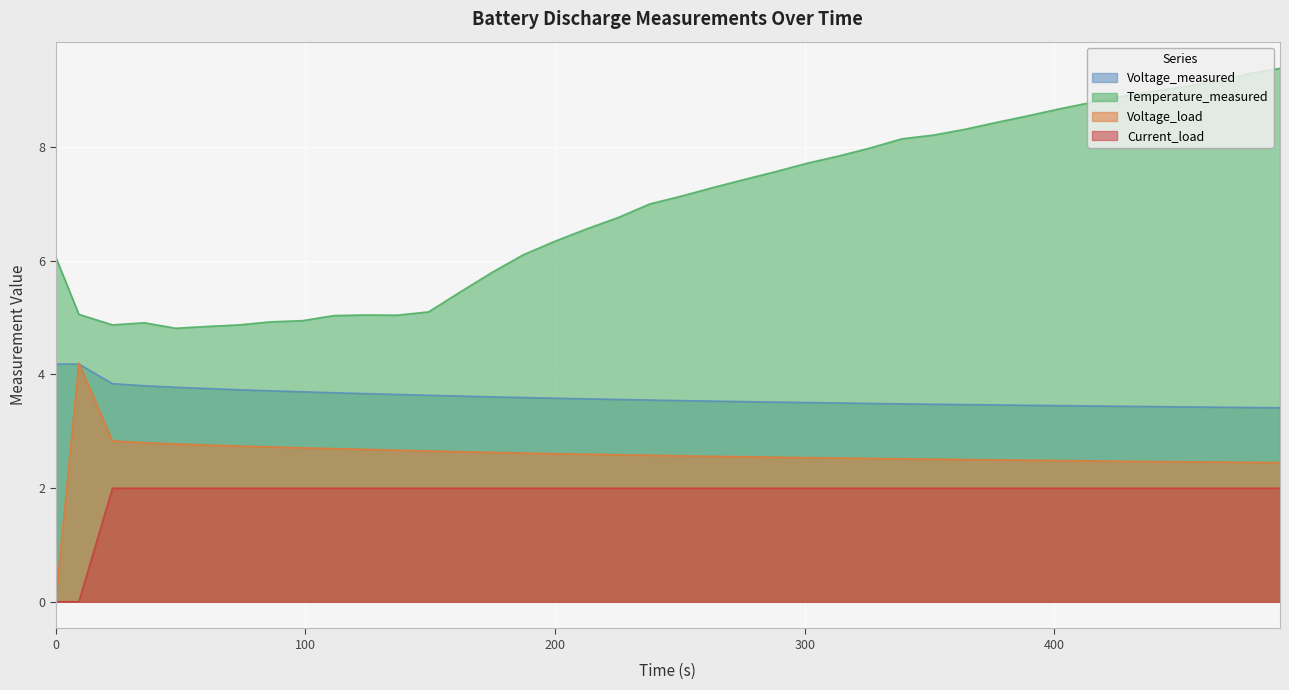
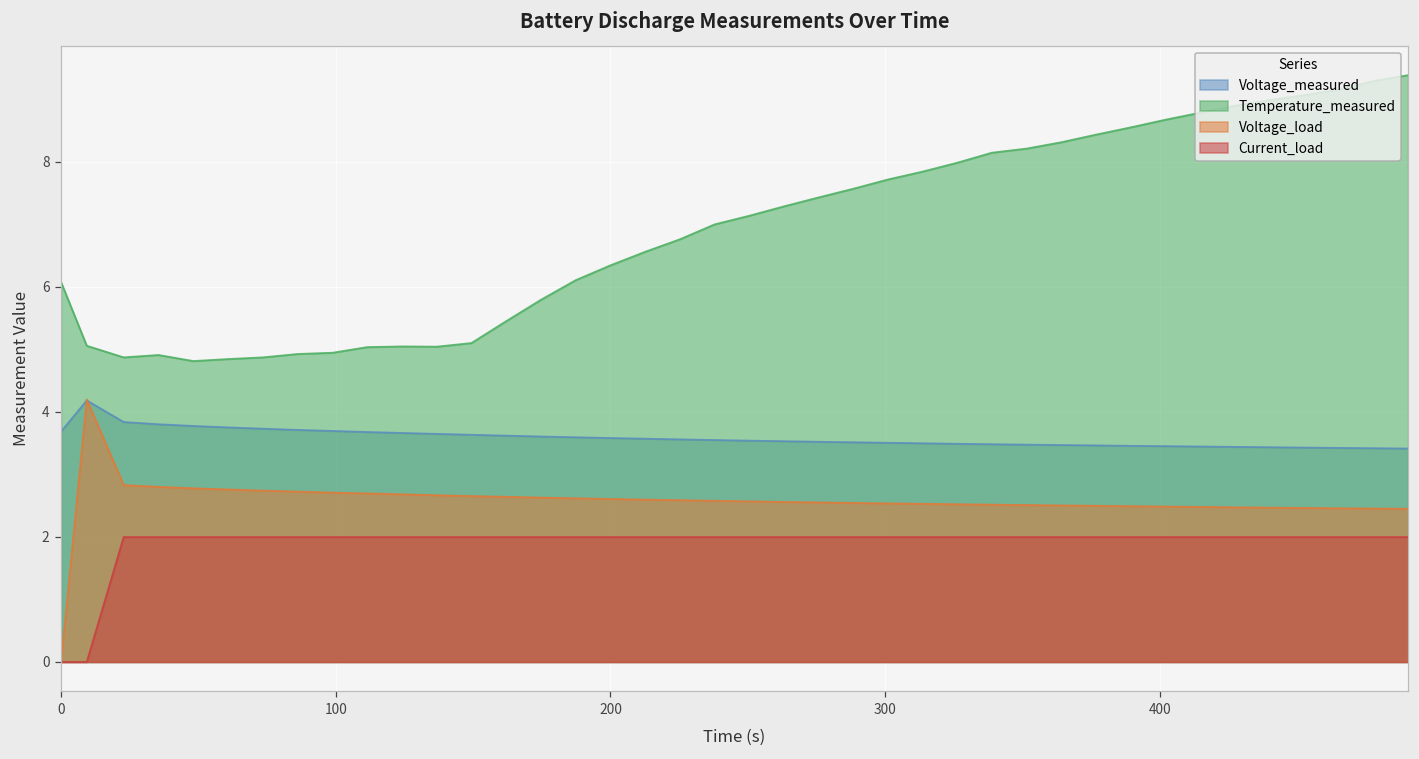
  {
    "Voltage_measured": {
-     "0": 4.2,
+     "0": 3.7,
      "200": 3.6
    },
    "Temperature_measured": {
      "0": 6.1,
      "200": 6.3
    }
  }
